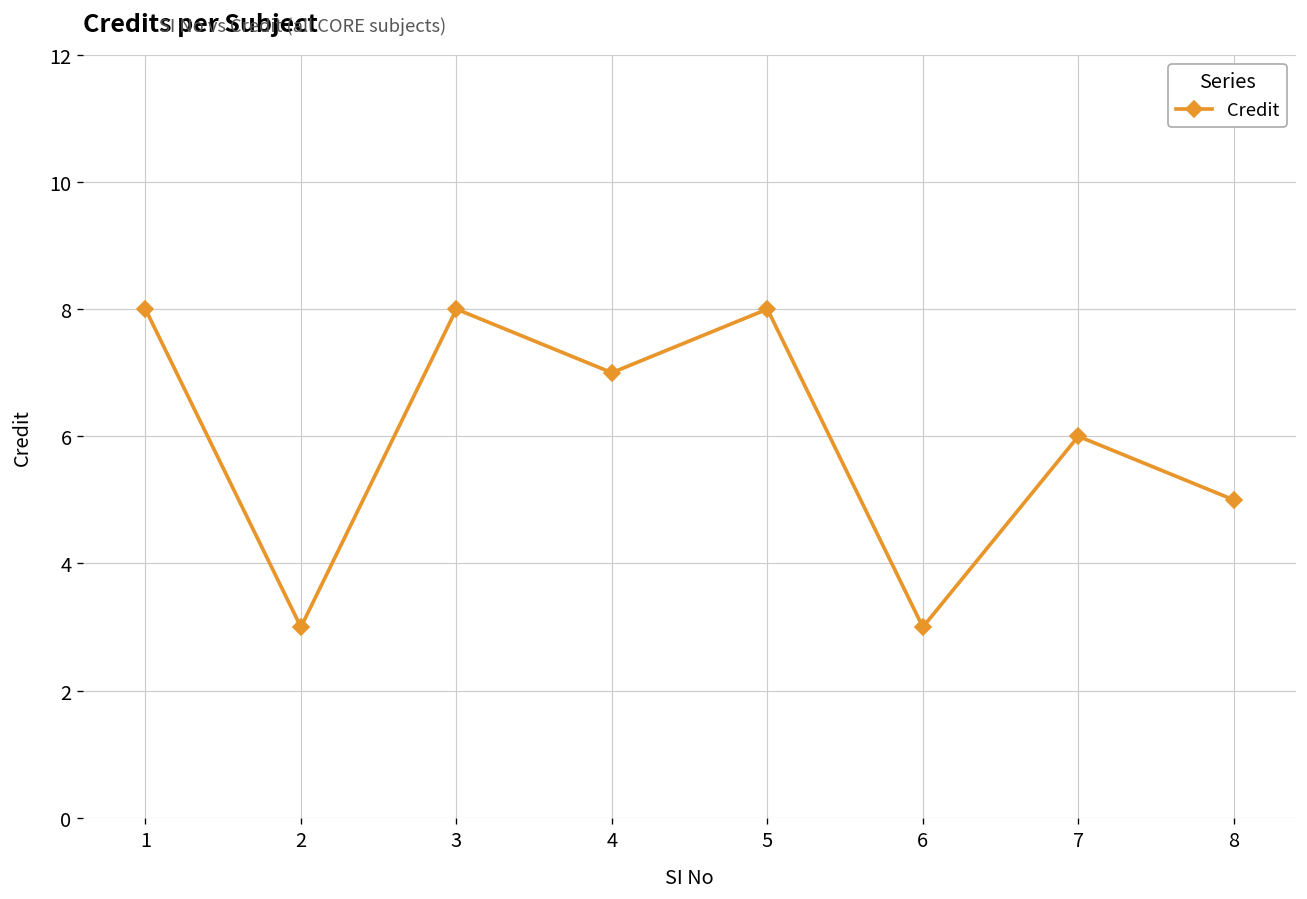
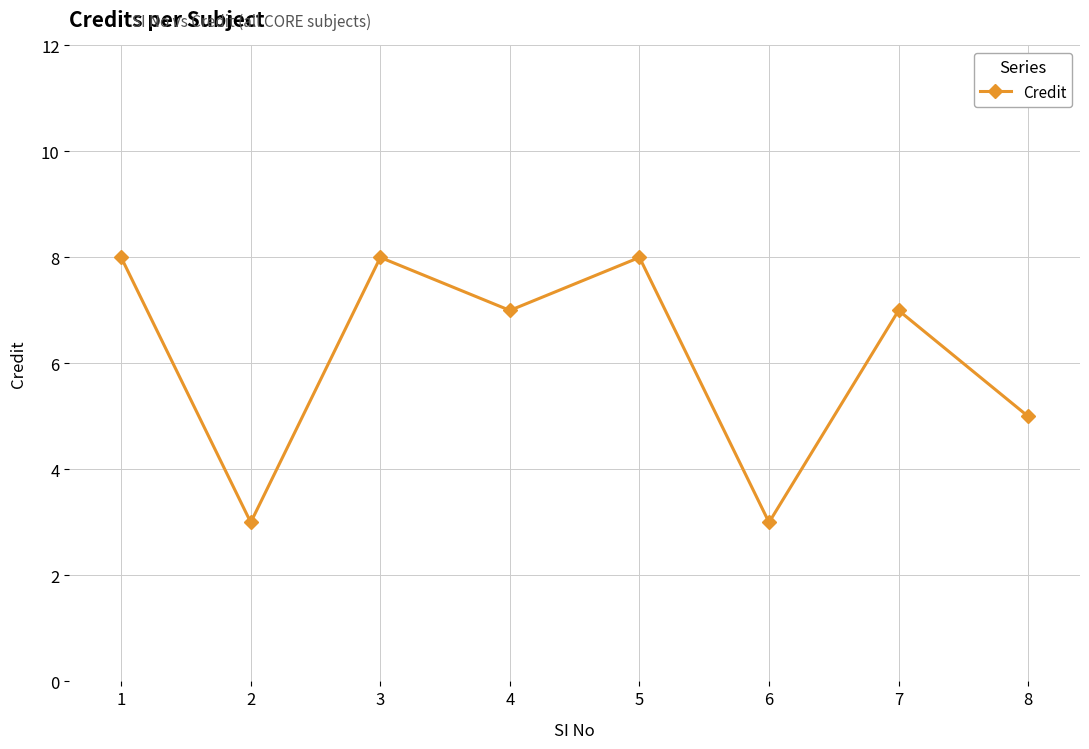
  {
    "1": 8,
    "2": 3,
    "3": 8,
    "4": 7,
    "5": 8,
    "6": 3,
-   "7": 6,
+   "7": 7,
    "8": 5
  }
